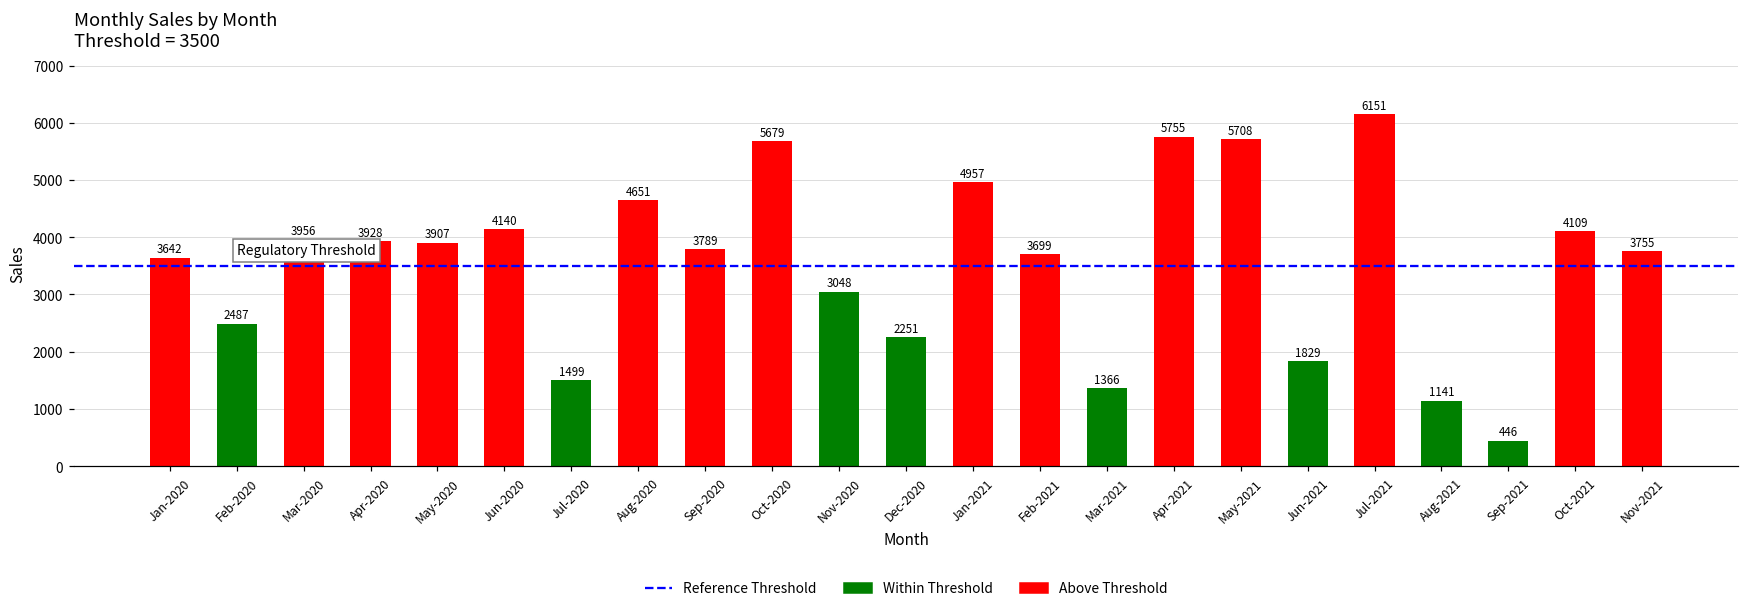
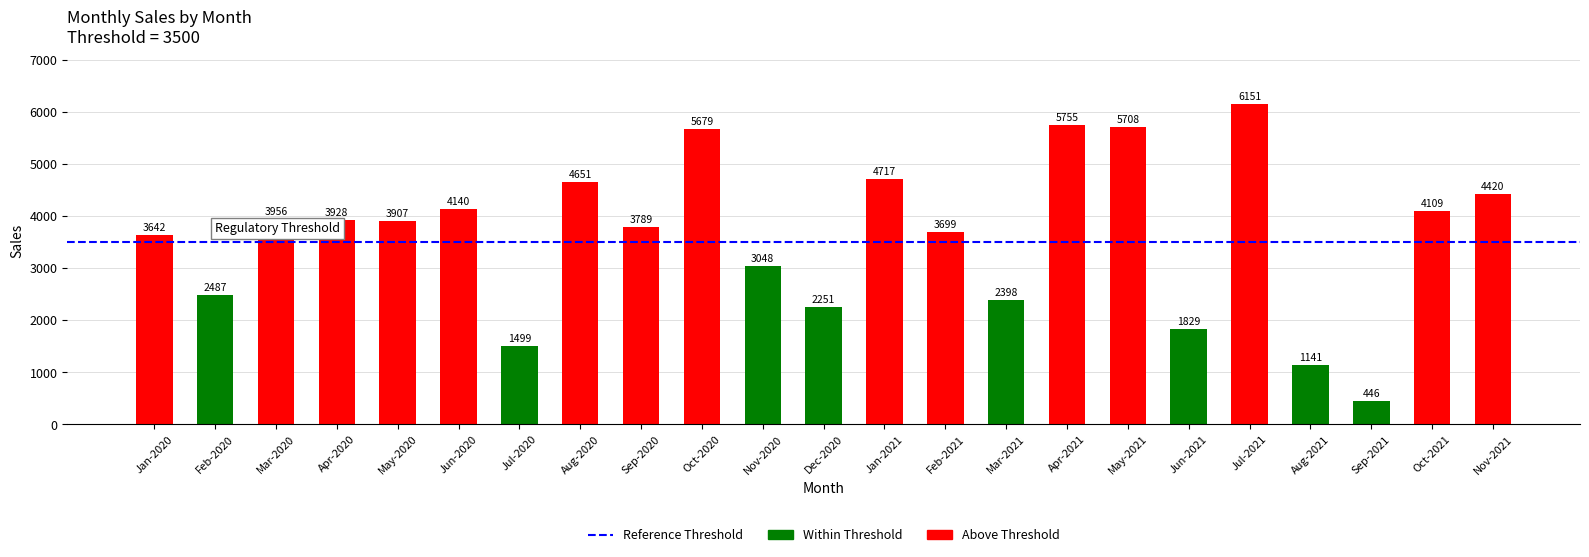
  {
    "Jan-2020": 3642,
    "Feb-2020": 2487,
    "May-2020": 3907,
    "Jun-2020": 4140,
    "Jul-2020": 1499,
    "Aug-2020": 4651,
    "Sep-2020": 3789,
    "Oct-2020": 5679,
    "Nov-2020": 3048,
    "Dec-2020": 2251,
-   "Jan-2021": 4957,
+   "Jan-2021": 4717,
    "Feb-2021": 3699,
-   "Mar-2021": 1366,
+   "Mar-2021": 2398,
    "Apr-2021": 5755,
    "May-2021": 5708,
    "Jun-2021": 1829,
    "Jul-2021": 6151,
    "Aug-2021": 1141,
    "Sep-2021": 446,
    "Oct-2021": 4109,
-   "Nov-2021": 3755
+   "Nov-2021": 4420
  }
